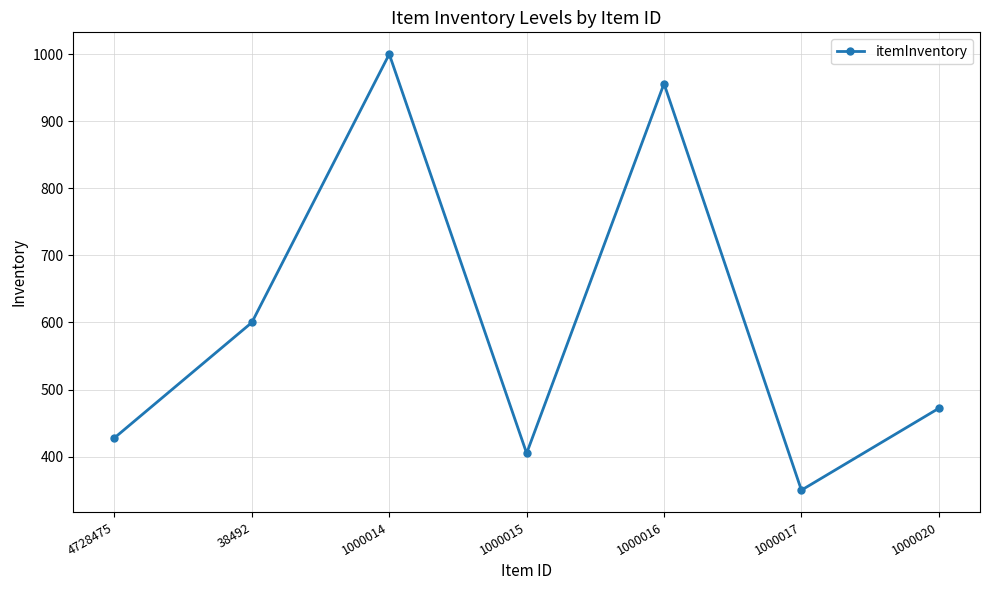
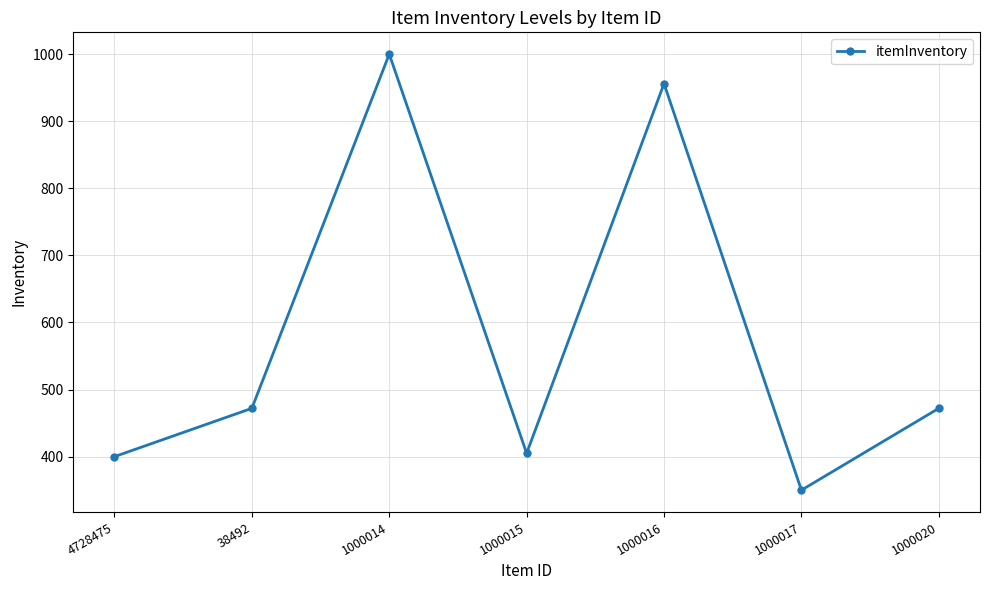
  {
-   "4728475": 430,
-   "38492": 600,
+   "4728475": 400,
+   "38492": 470,
    "1000014": 1000,
    "1000015": 410,
    "1000016": 960,
    "1000017": 350,
    "1000020": 470
  }
